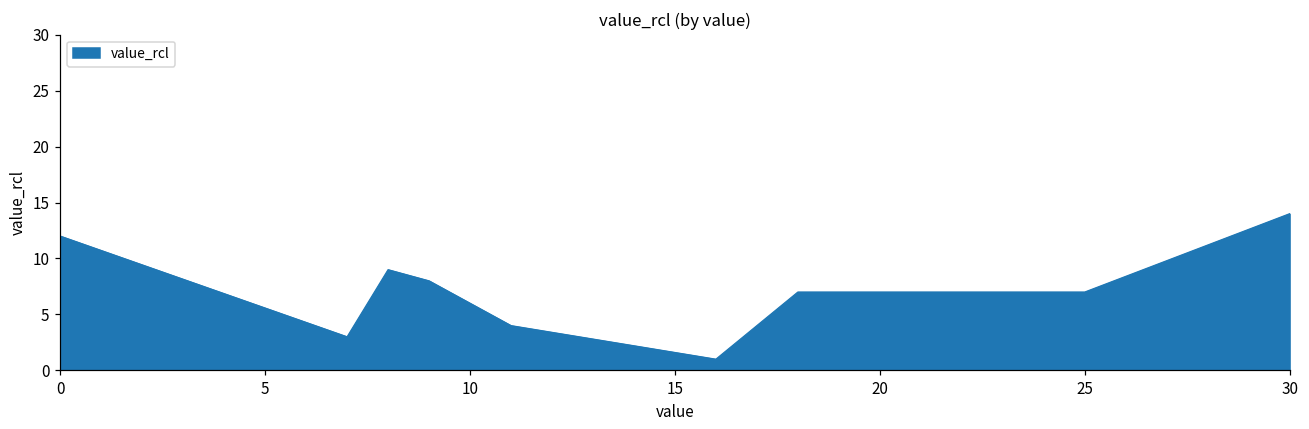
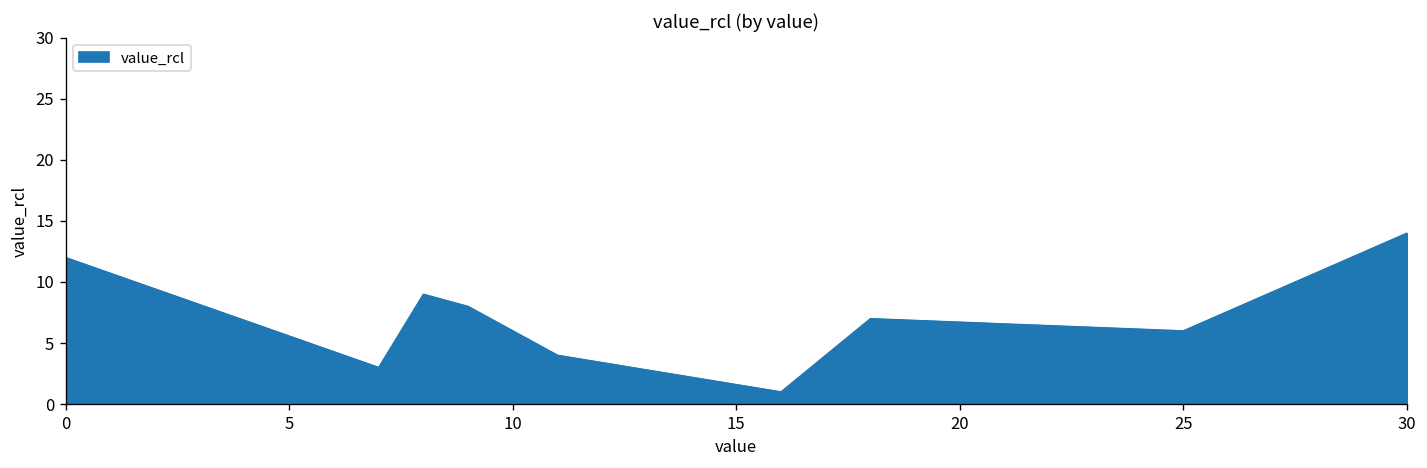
  {
    "0": 12,
-   "25": 7,
+   "25": 6,
    "30": 14
  }
